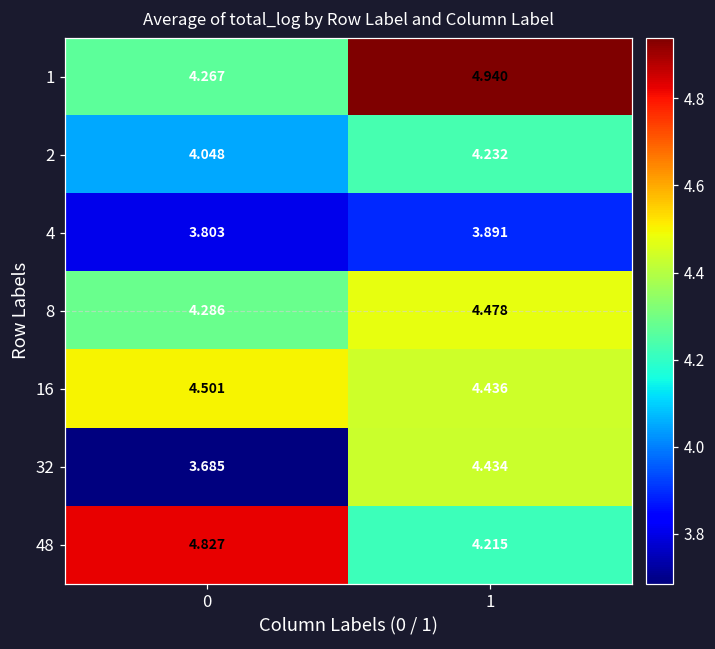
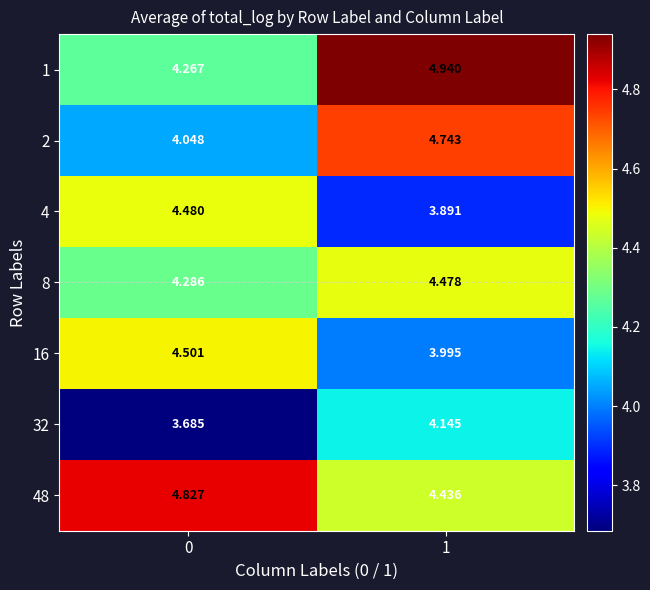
  {
    "1": {
      "0": 4.267,
      "1": 4.940
    },
    "2": {
      "0": 4.048,
-     "1": 4.232
+     "1": 4.743
    },
    "4": {
-     "0": 3.803,
+     "0": 4.480,
      "1": 3.891
    },
    "8": {
      "0": 4.286,
      "1": 4.478
    },
    "16": {
      "0": 4.501,
-     "1": 4.436
+     "1": 3.995
    },
    "32": {
      "0": 3.685,
-     "1": 4.434
+     "1": 4.145
    },
    "48": {
      "0": 4.827,
-     "1": 4.215
+     "1": 4.436
    }
  }
